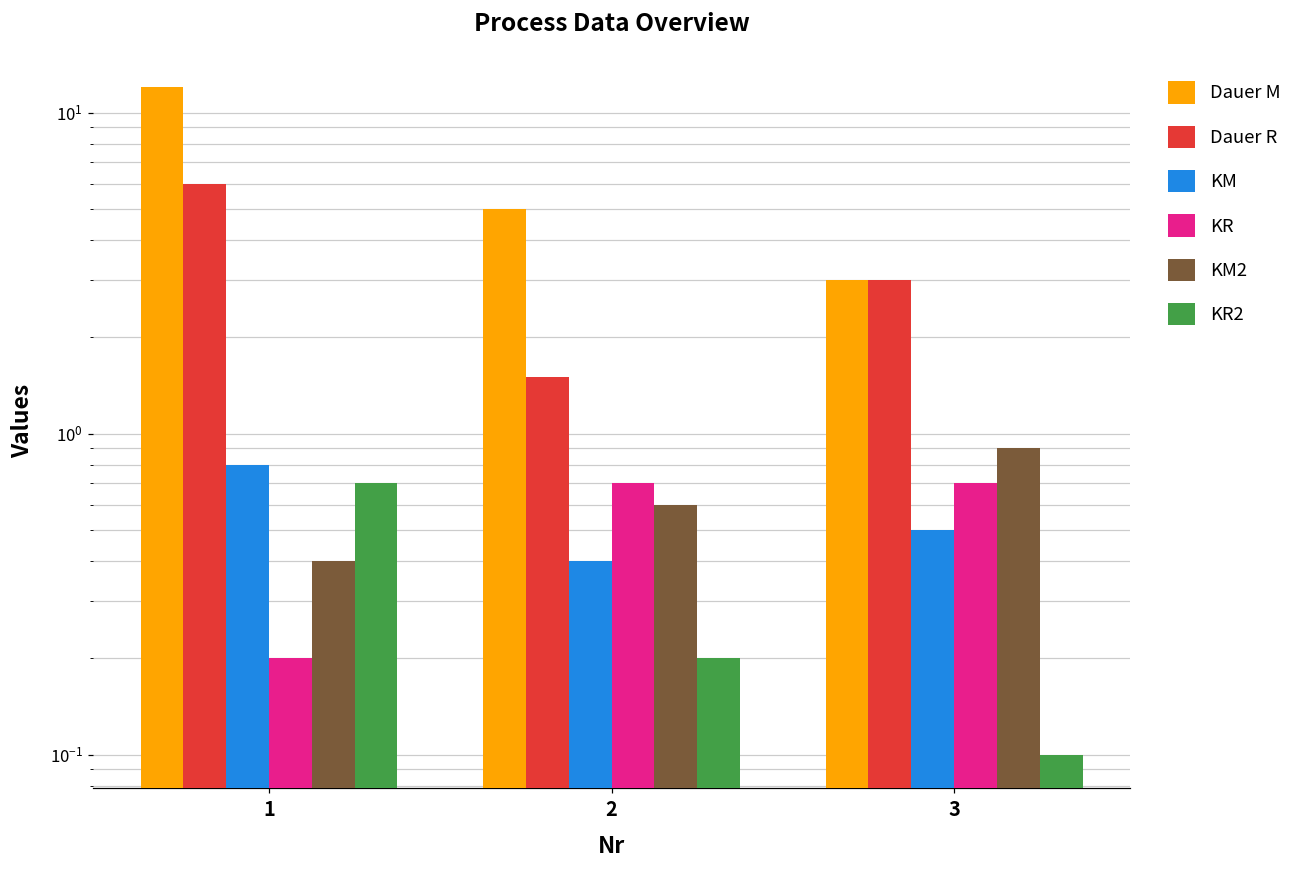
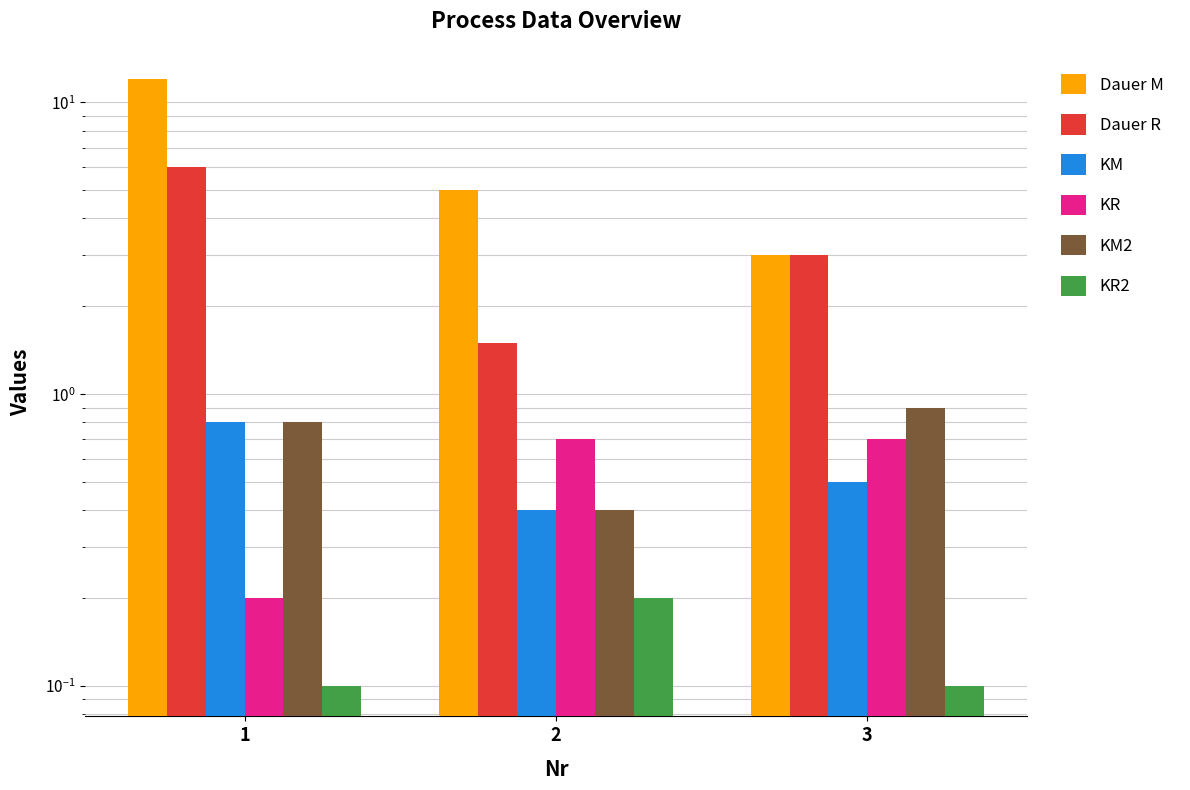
  {
    "Dauer M": {
      "1": 12.0,
      "2": 5.0,
      "3": 3.0
    },
    "Dauer R": {
      "1": 6.0,
      "2": 1.5,
      "3": 3.0
    },
    "KM": {
      "1": 0.8,
      "2": 0.4,
      "3": 0.5
    },
    "KR": {
      "1": 0.2,
      "2": 0.7,
      "3": 0.7
    },
    "KM2": {
-     "1": 0.4,
-     "2": 0.6,
+     "1": 0.8,
+     "2": 0.4,
      "3": 0.9
    },
    "KR2": {
-     "1": 0.7,
+     "1": 0.1,
      "2": 0.2,
      "3": 0.1
    }
  }
